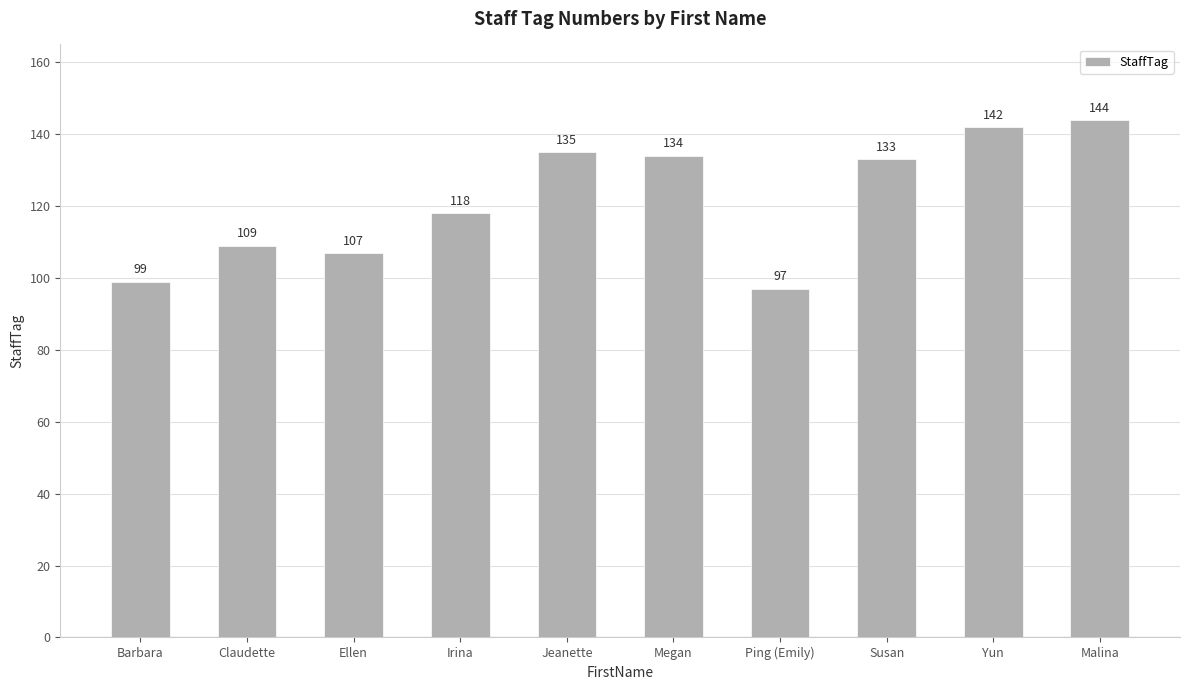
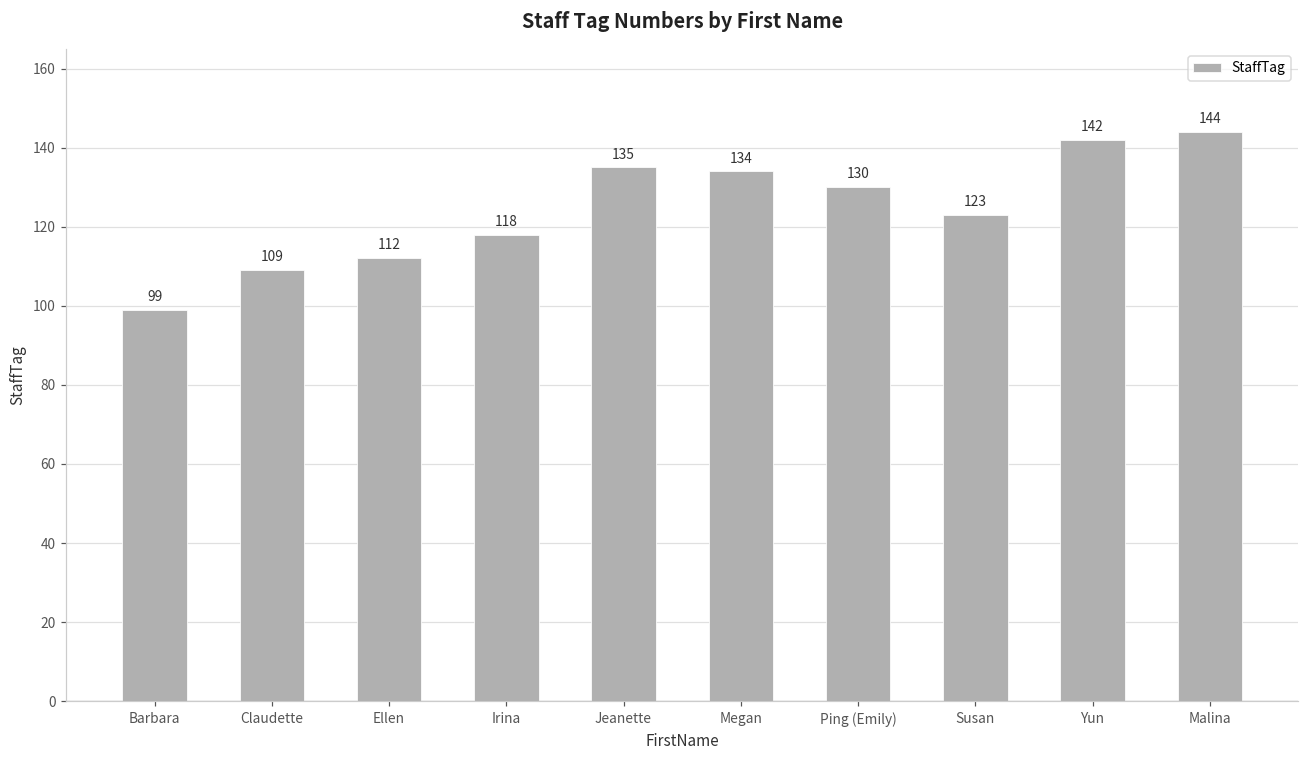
  {
    "Barbara": 99,
    "Claudette": 109,
-   "Ellen": 107,
+   "Ellen": 112,
    "Irina": 118,
    "Jeanette": 135,
    "Megan": 134,
-   "Ping (Emily)": 97,
-   "Susan": 133,
+   "Ping (Emily)": 130,
+   "Susan": 123,
    "Yun": 142,
    "Malina": 144
  }
